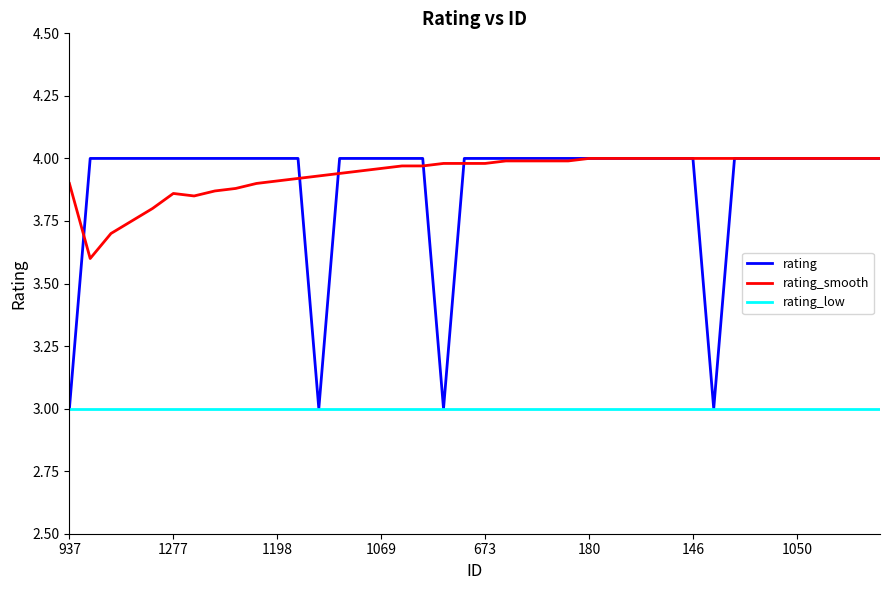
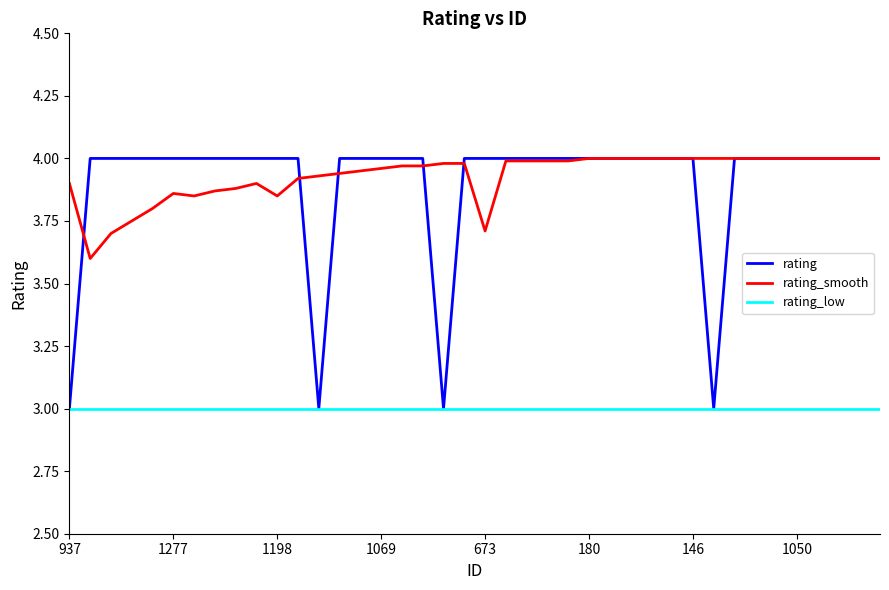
  {
    "rating": {
      "1277": 4.00,
      "1198": 4.00,
      "1069": 4.00,
      "673": 4.00
    },
    "rating_smooth": {
      "937": 3.90,
      "1277": 3.86,
-     "1198": 3.91,
+     "1198": 3.85,
      "1069": 3.96,
-     "673": 3.98
+     "673": 3.71
    },
    "rating_low": {
      "1277": 3.00,
      "1198": 3.00,
      "1069": 3.00,
      "673": 3.00,
      "180": 3.00,
      "146": 3.00,
      "1050": 3.00
    }
  }
